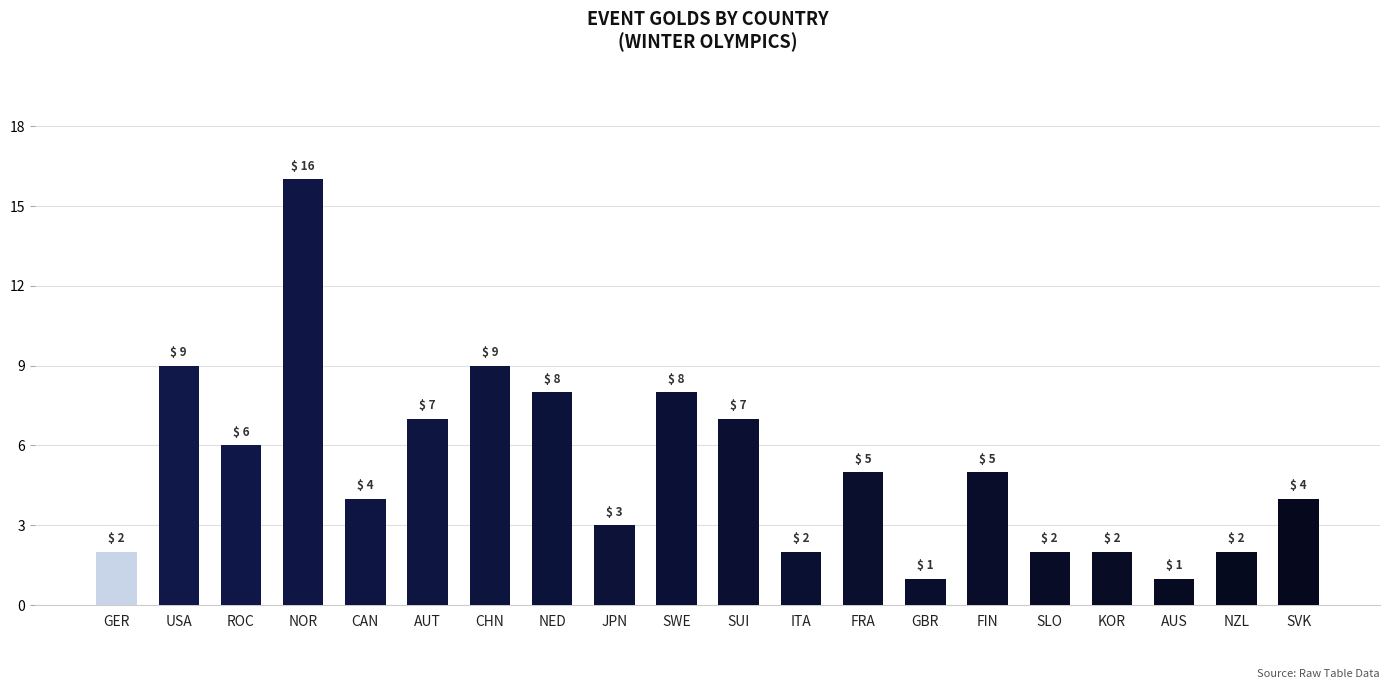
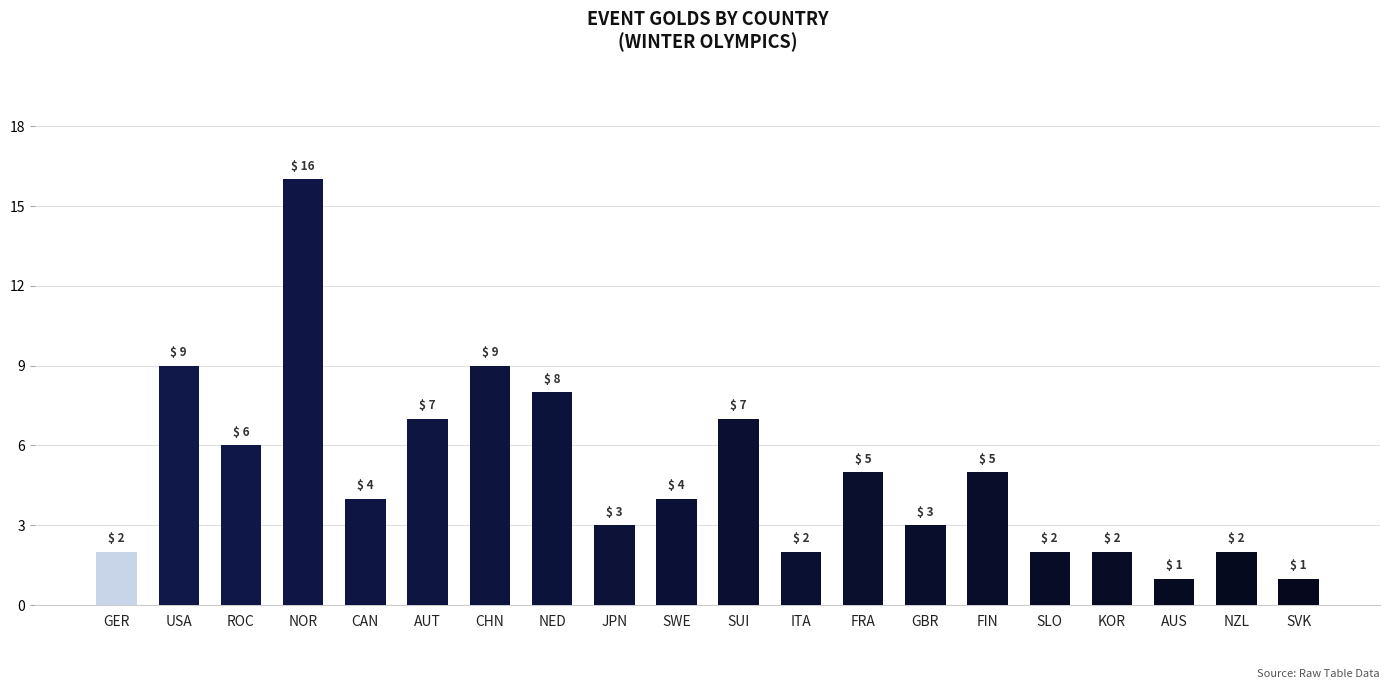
  {
    "GER": 2,
    "USA": 9,
    "ROC": 6,
    "NOR": 16,
    "CAN": 4,
    "AUT": 7,
    "CHN": 9,
    "NED": 8,
    "JPN": 3,
-   "SWE": 8,
+   "SWE": 4,
    "SUI": 7,
    "ITA": 2,
    "FRA": 5,
-   "GBR": 1,
+   "GBR": 3,
    "FIN": 5,
    "SLO": 2,
    "KOR": 2,
    "AUS": 1,
    "NZL": 2,
-   "SVK": 4
+   "SVK": 1
  }
